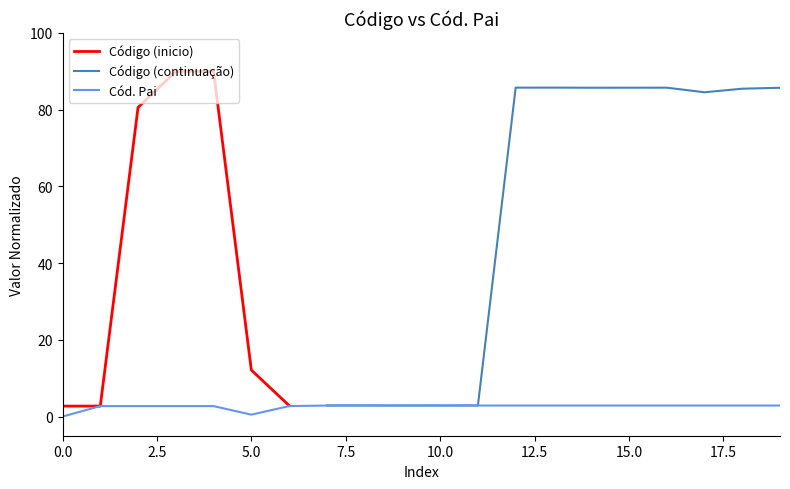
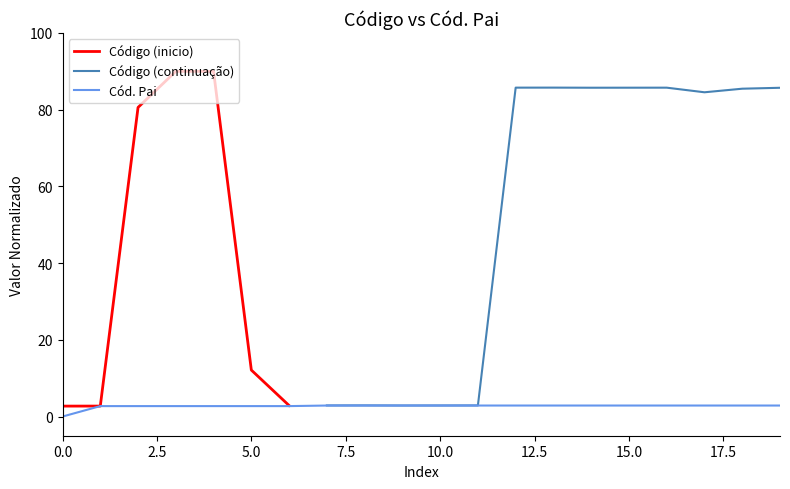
  {
    "Código (inicio)": {
      "0.0": 3,
      "5.0": 12
    },
    "Código (continuação)": {
      "15.0": 86
    },
    "Cód. Pai": {
      "0.0": 0,
-     "5.0": 0,
+     "5.0": 3,
      "15.0": 3
    }
  }
